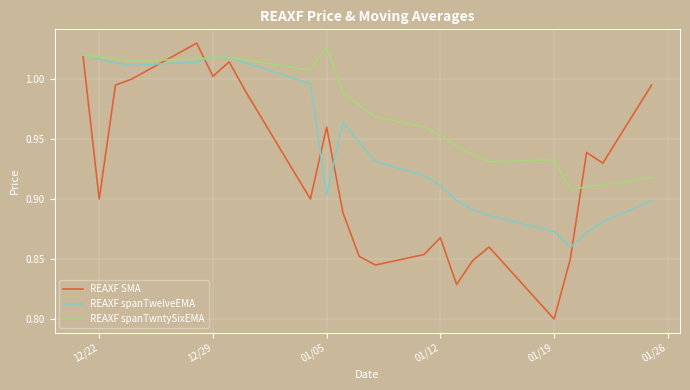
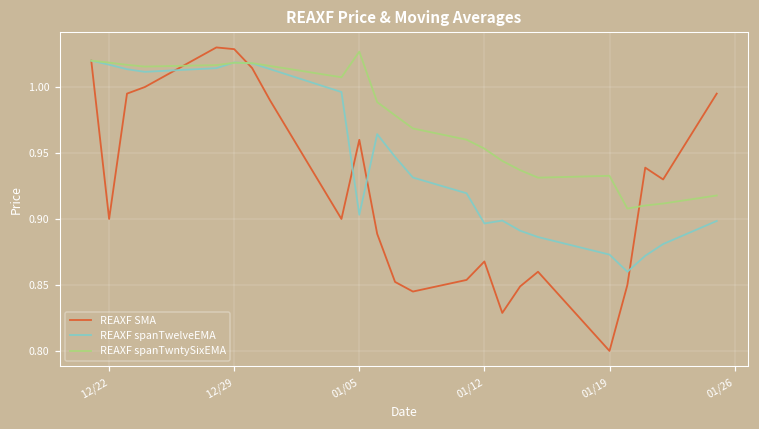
  {
    "REAXF SMA": {
      "12/22": 0.900,
-     "12/29": 1.002,
+     "12/29": 1.029,
      "01/05": 0.960,
      "01/12": 0.868,
      "01/19": 0.800
    },
    "REAXF spanTwelveEMA": {
      "01/05": 0.903,
-     "01/12": 0.912,
+     "01/12": 0.897,
      "01/19": 0.873
    },
    "REAXF spanTwntySixEMA": {
      "01/05": 1.027,
      "01/12": 0.953,
      "01/19": 0.933
    }
  }
